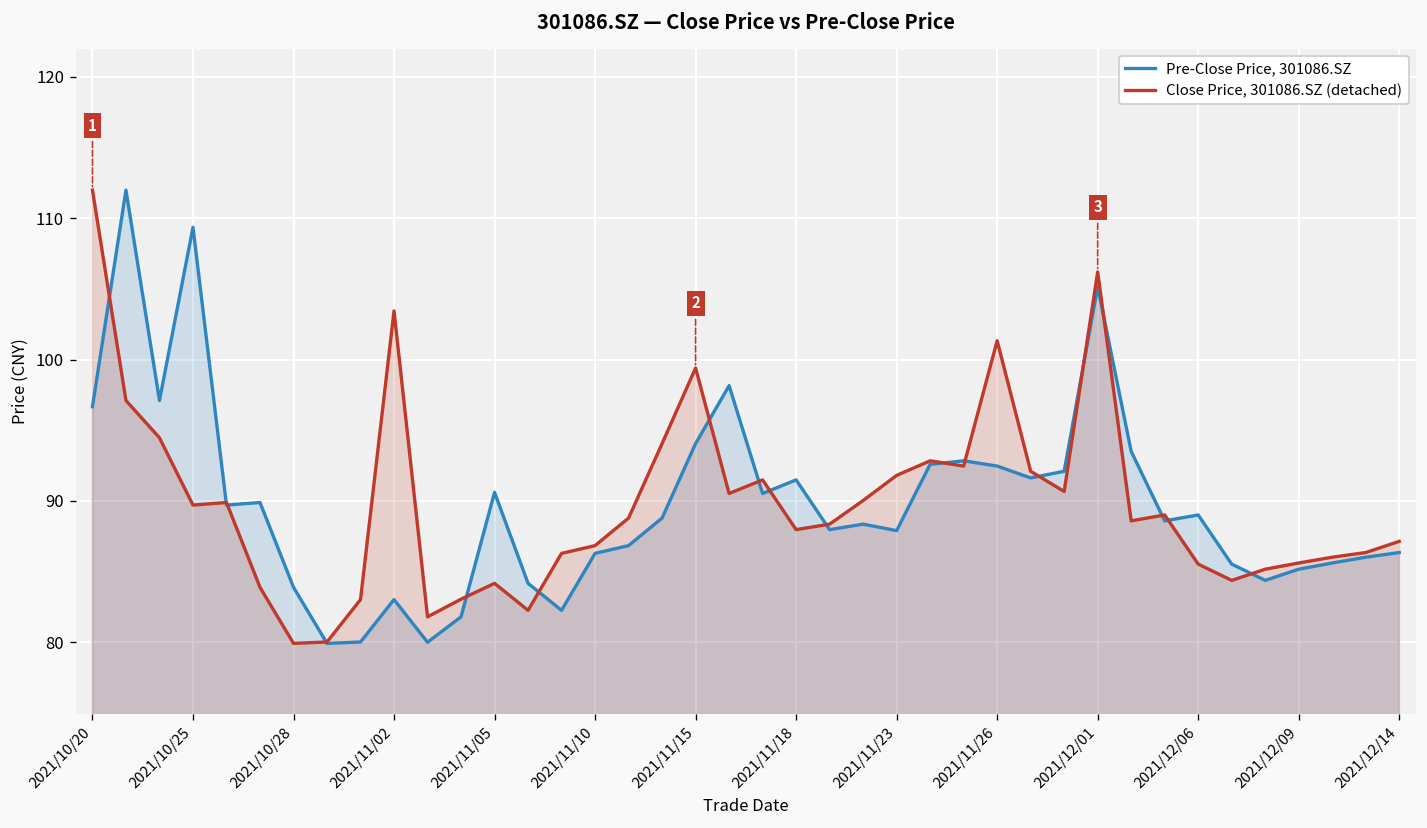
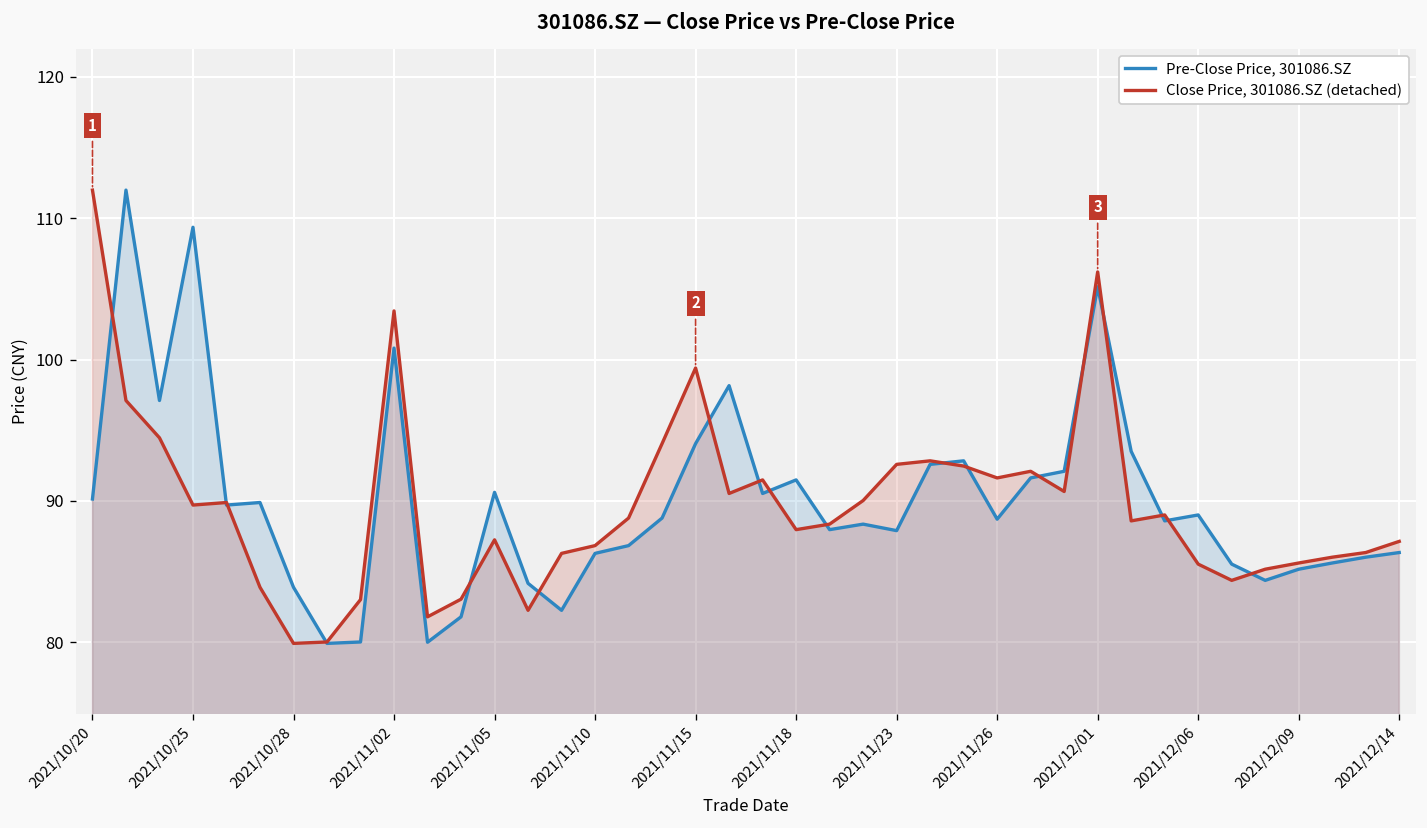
  {
    "Pre-Close Price, 301086.SZ": {
-     "2021/10/20": 96.7,
+     "2021/10/20": 90.1,
      "2021/10/25": 109.4,
      "2021/10/28": 83.9,
-     "2021/11/02": 83.0,
+     "2021/11/02": 100.8,
      "2021/11/05": 90.6,
      "2021/11/10": 86.3,
      "2021/11/15": 94.1,
      "2021/11/18": 91.5,
      "2021/11/23": 87.9,
-     "2021/11/26": 92.5,
+     "2021/11/26": 88.7,
      "2021/12/01": 105.2,
      "2021/12/06": 89.0,
      "2021/12/09": 85.2,
      "2021/12/14": 86.3
    },
    "Close Price, 301086.SZ (detached)": {
      "2021/10/20": 112.0,
      "2021/10/25": 89.7,
      "2021/10/28": 79.9,
      "2021/11/02": 103.4,
-     "2021/11/05": 84.2,
+     "2021/11/05": 87.2,
      "2021/11/10": 86.8,
      "2021/11/15": 99.4,
      "2021/11/18": 88.0,
-     "2021/11/23": 91.8,
-     "2021/11/26": 101.3,
+     "2021/11/23": 92.6,
+     "2021/11/26": 91.6,
      "2021/12/01": 106.2,
      "2021/12/06": 85.5,
      "2021/12/09": 85.6,
      "2021/12/14": 87.1
    }
  }
